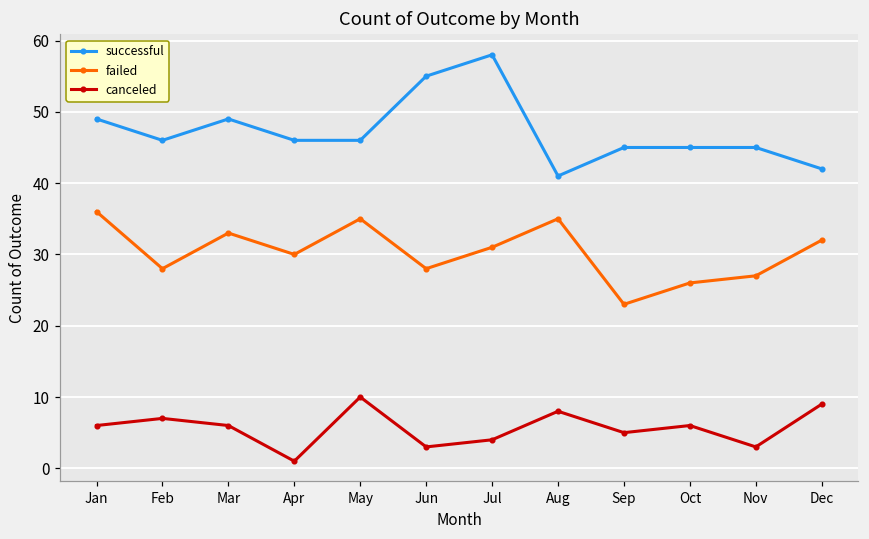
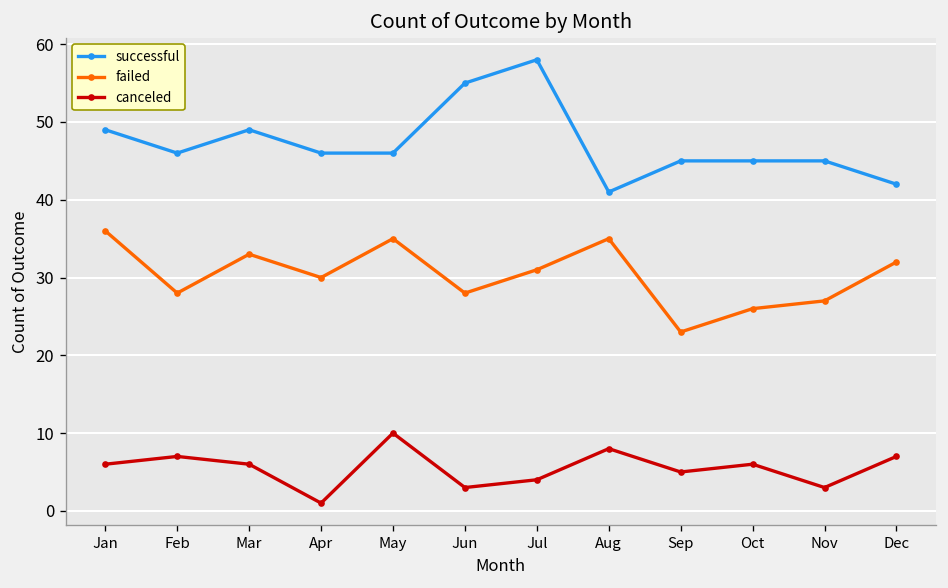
  {
    "successful": {
      "Jan": 49,
      "Feb": 46,
      "Mar": 49,
      "Apr": 46,
      "May": 46,
      "Jun": 55,
      "Jul": 58,
      "Aug": 41,
      "Sep": 45,
      "Oct": 45,
      "Nov": 45,
      "Dec": 42
    },
    "failed": {
      "Jan": 36,
      "Feb": 28,
      "Mar": 33,
      "Apr": 30,
      "May": 35,
      "Jun": 28,
      "Jul": 31,
      "Aug": 35,
      "Sep": 23,
      "Oct": 26,
      "Nov": 27,
      "Dec": 32
    },
    "canceled": {
      "Jan": 6,
      "Feb": 7,
      "Mar": 6,
      "Apr": 1,
      "May": 10,
      "Jun": 3,
      "Jul": 4,
      "Aug": 8,
      "Sep": 5,
      "Oct": 6,
      "Nov": 3,
-     "Dec": 9
+     "Dec": 7
    }
  }
